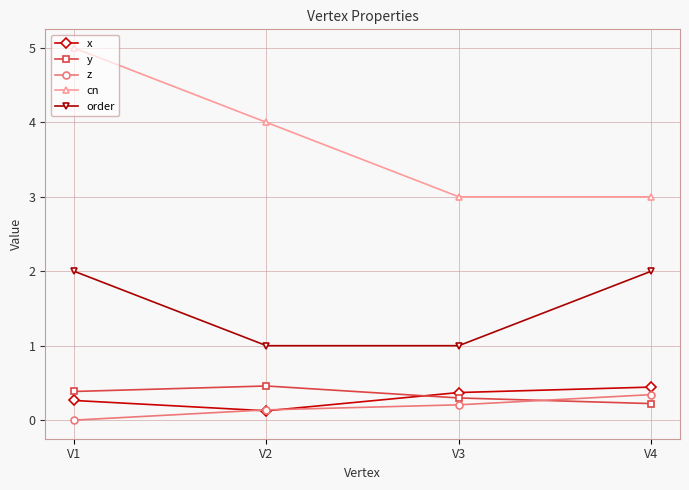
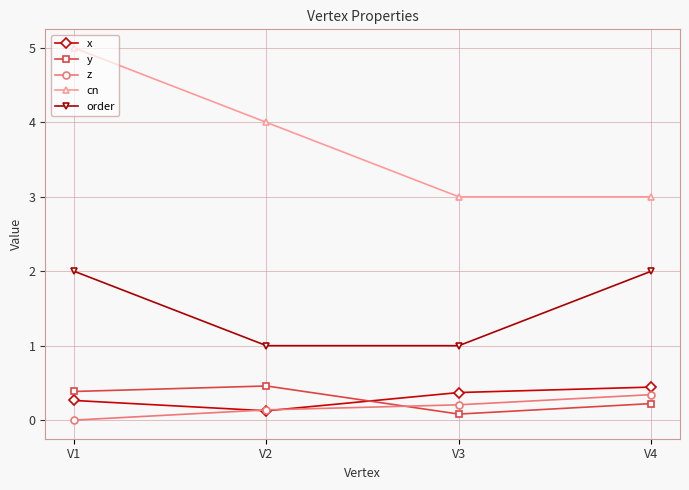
  {
    "y": {
      "V1": 0.4,
      "V2": 0.5,
-     "V3": 0.3,
+     "V3": 0.1,
      "V4": 0.2
    }
  }
